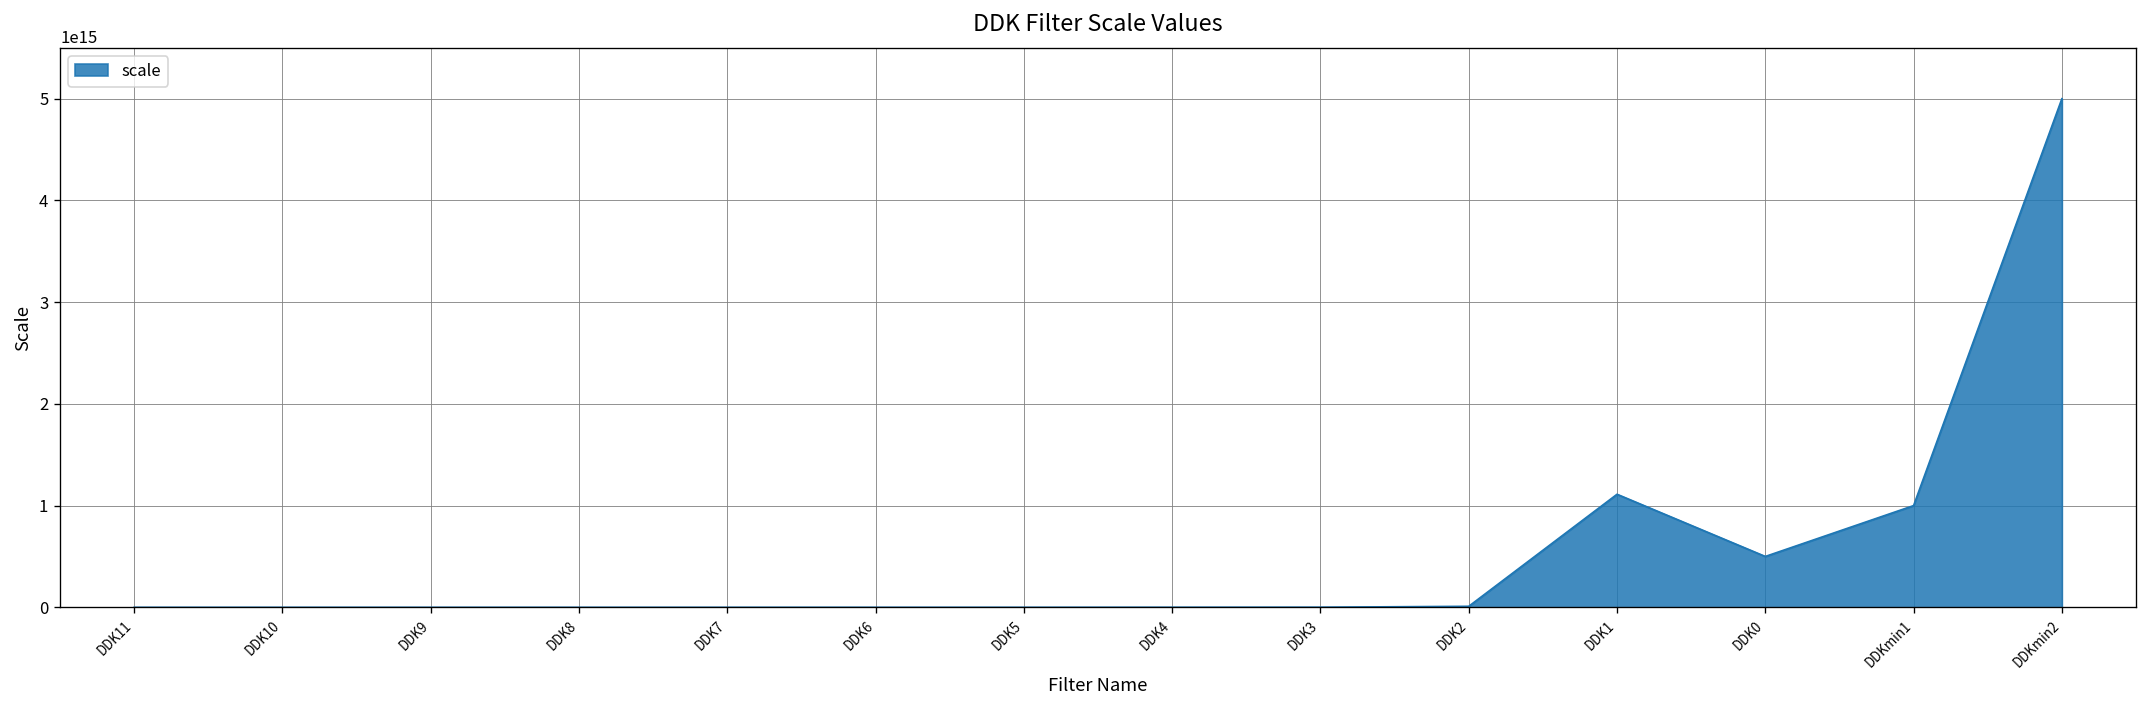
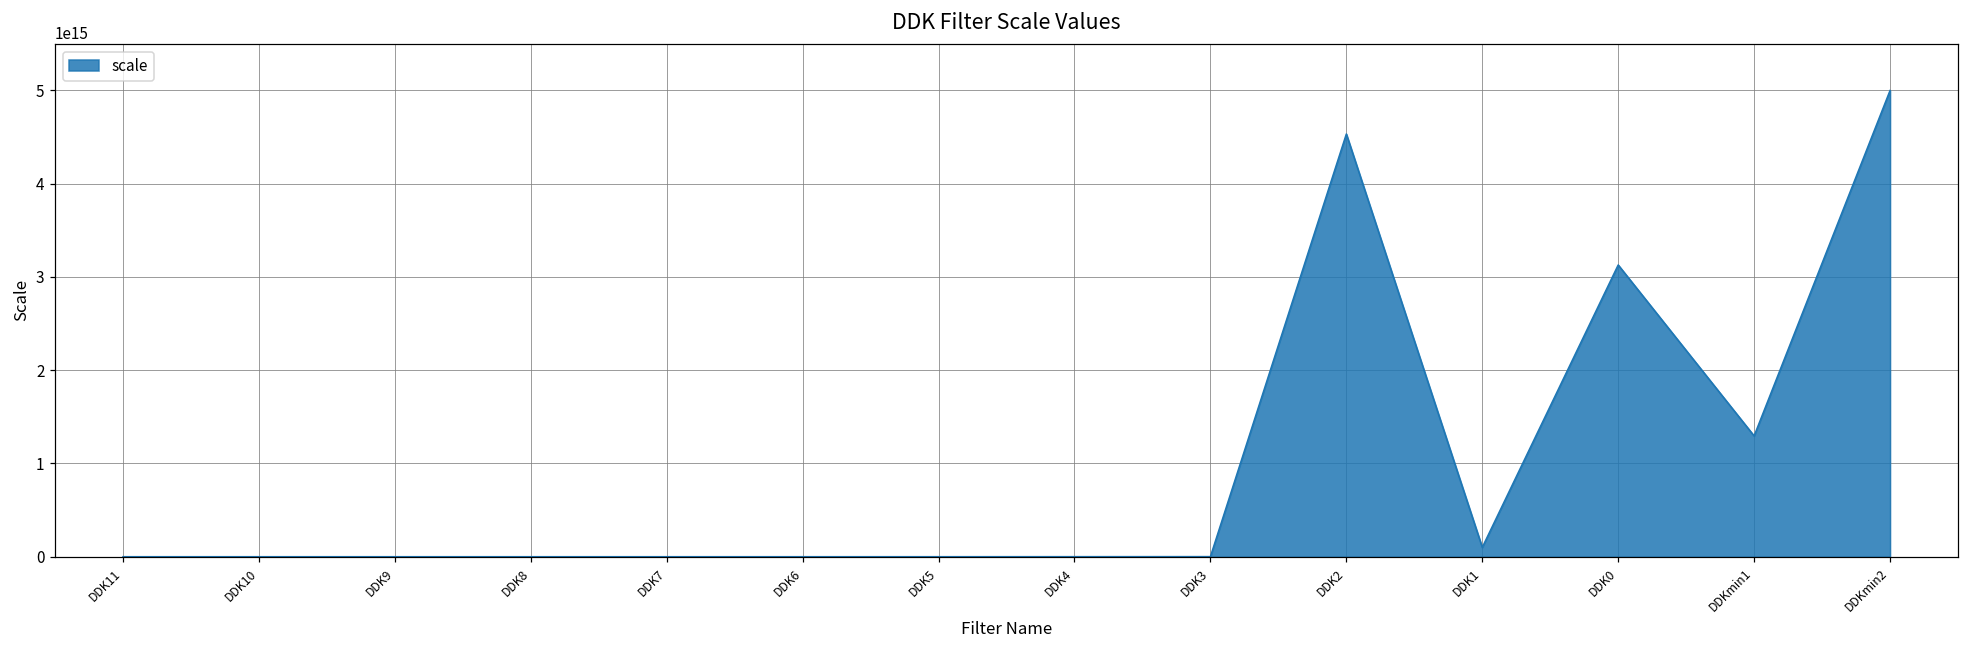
  {
    "DDK11": 0,
    "DDK10": 0,
    "DDK9": 0,
    "DDK8": 0,
    "DDK7": 0,
    "DDK6": 0,
    "DDK5": 0,
    "DDK4": 0,
    "DDK3": 0,
-   "DDK2": 0,
-   "DDK1": 1100000000000000,
-   "DDK0": 500000000000000,
-   "DDKmin1": 1000000000000000,
+   "DDK2": 4500000000000000,
+   "DDK1": 100000000000000,
+   "DDK0": 3100000000000000,
+   "DDKmin1": 1300000000000000,
    "DDKmin2": 5000000000000000
  }
